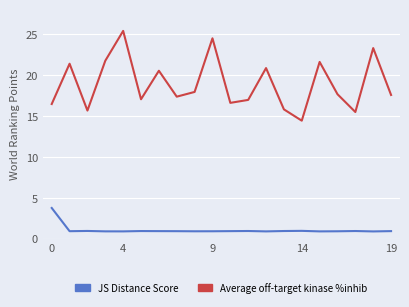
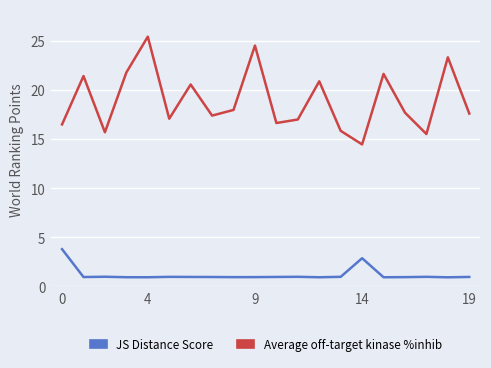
  {
    "JS Distance Score": {
      "0": 4,
      "4": 1,
      "9": 1,
-     "14": 1,
+     "14": 3,
      "19": 1
    },
    "Average off-target kinase %inhib": {
      "0": 16,
      "4": 25,
      "9": 24,
      "14": 14,
      "19": 18
    }
  }
